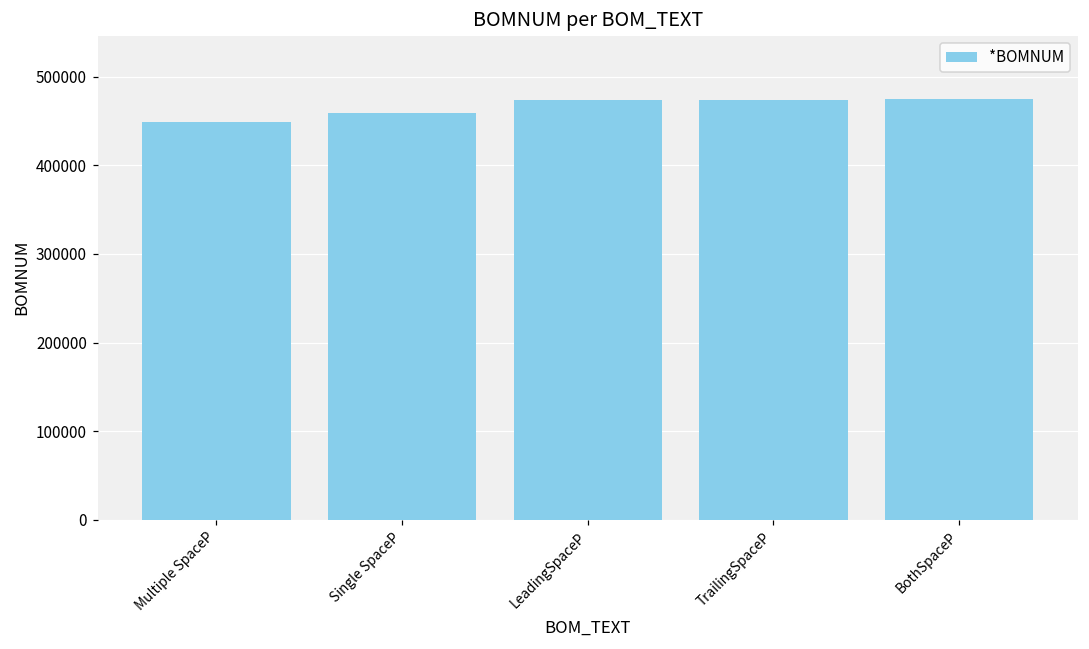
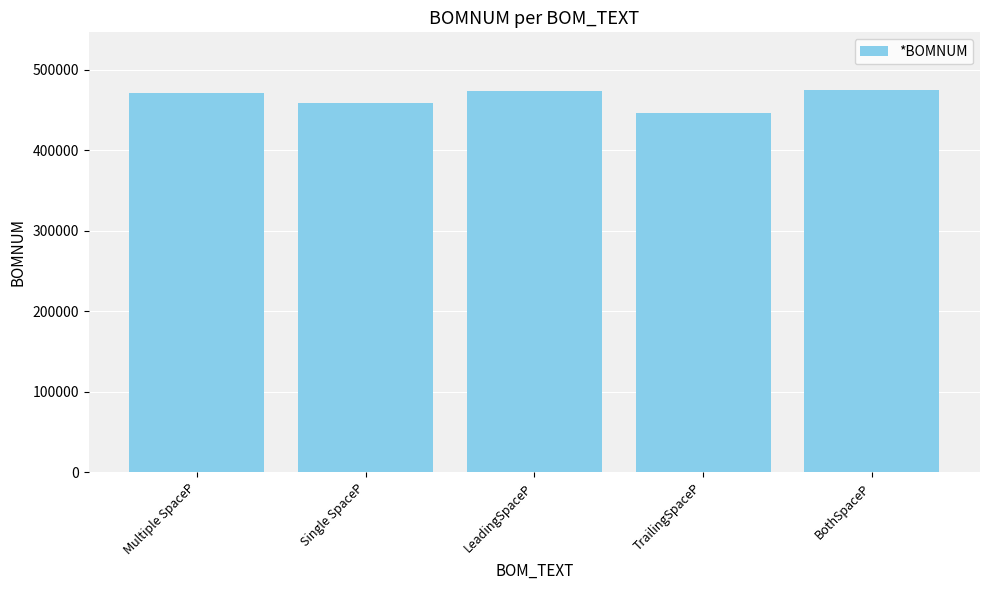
  {
-   "Multiple SpaceP": 450000,
+   "Multiple SpaceP": 470000,
    "Single SpaceP": 460000,
    "LeadingSpaceP": 470000,
-   "TrailingSpaceP": 470000,
+   "TrailingSpaceP": 450000,
    "BothSpaceP": 480000
  }
